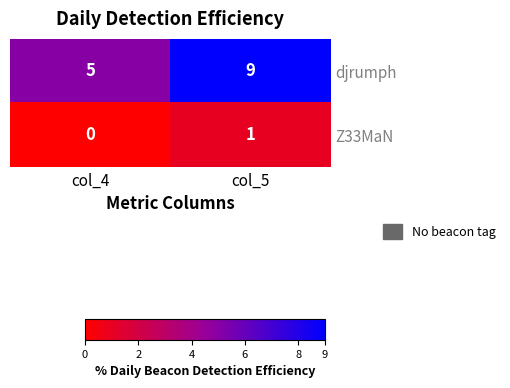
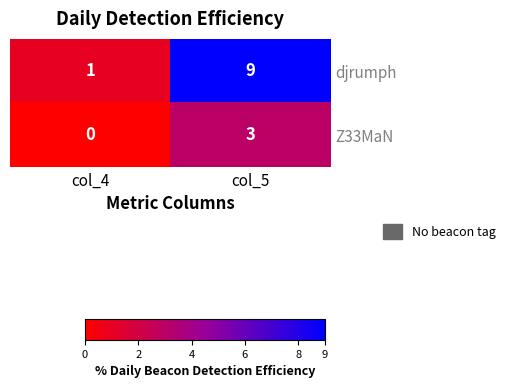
  {
    "djrumph": {
-     "col_4": 5,
+     "col_4": 1,
      "col_5": 9
    },
    "Z33MaN": {
      "col_4": 0,
-     "col_5": 1
+     "col_5": 3
    }
  }
